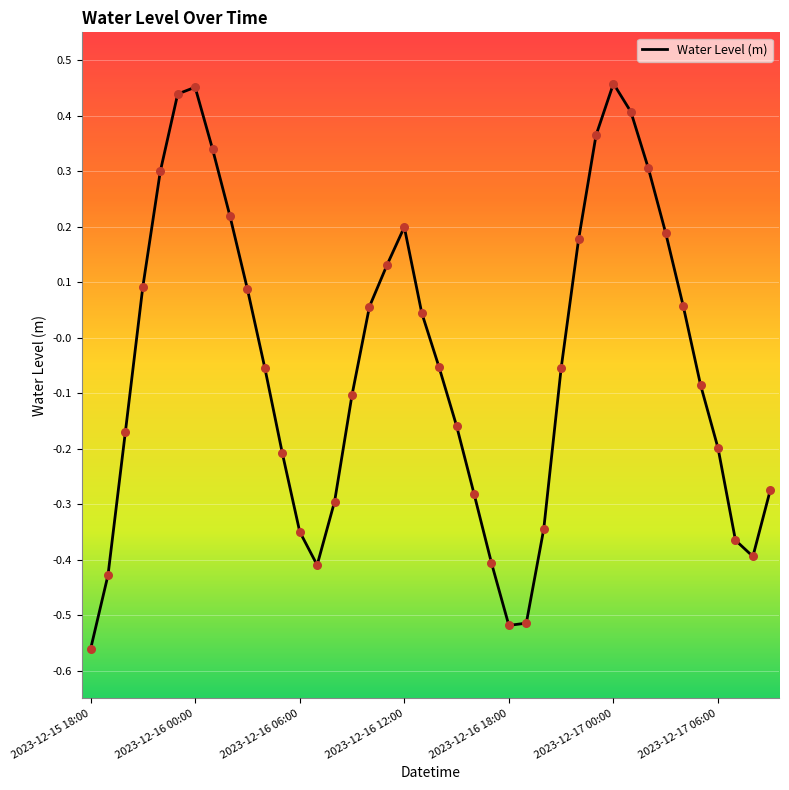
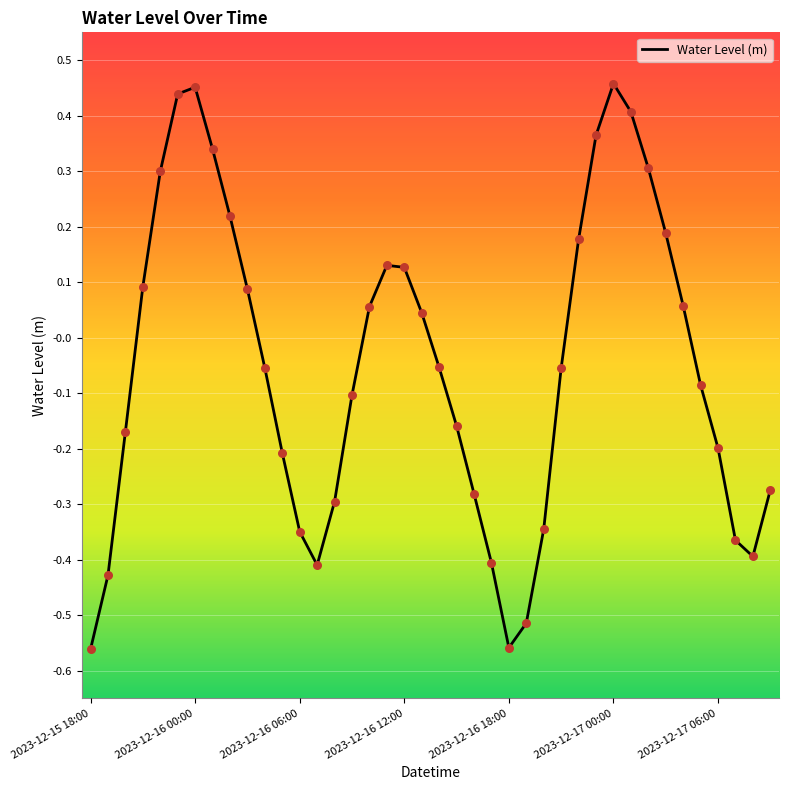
  {
    "2023-12-15 18:00": -0.56,
    "2023-12-16 00:00": 0.45,
    "2023-12-16 06:00": -0.35,
-   "2023-12-16 12:00": 0.20,
-   "2023-12-16 18:00": -0.52,
+   "2023-12-16 12:00": 0.13,
+   "2023-12-16 18:00": -0.56,
    "2023-12-17 00:00": 0.46,
    "2023-12-17 06:00": -0.20
  }
